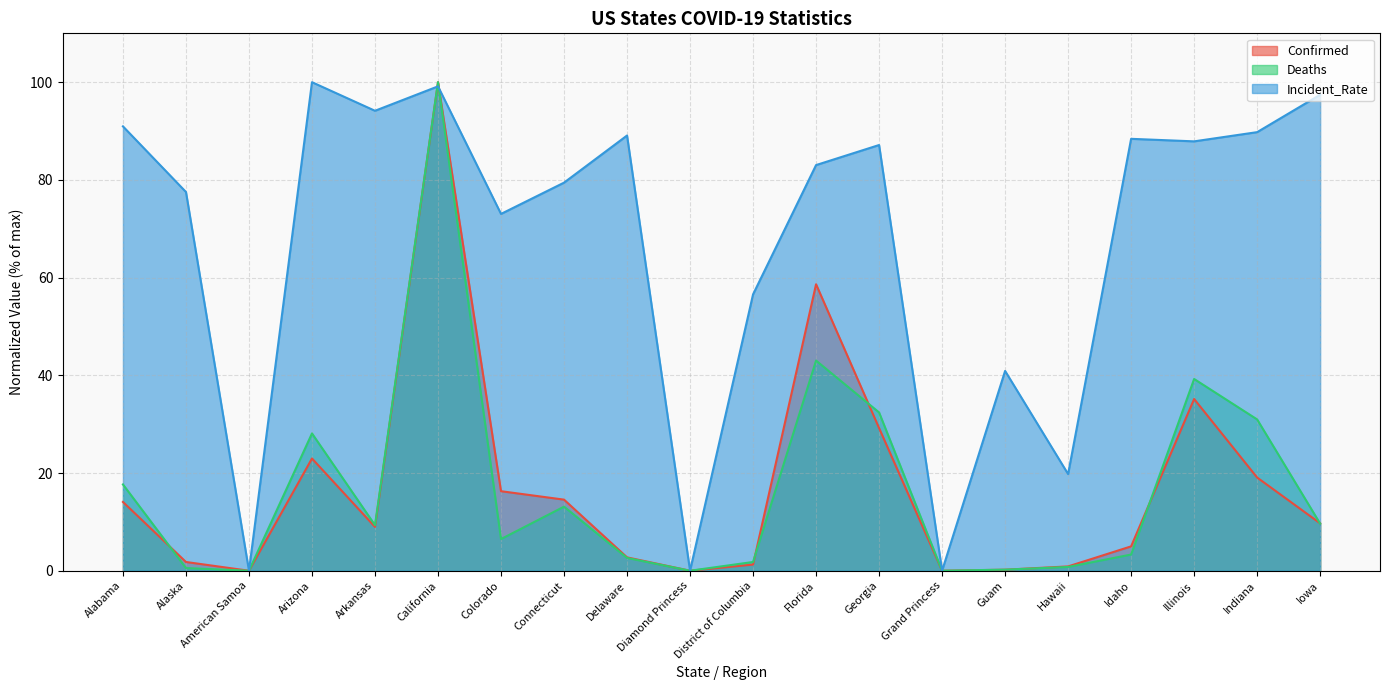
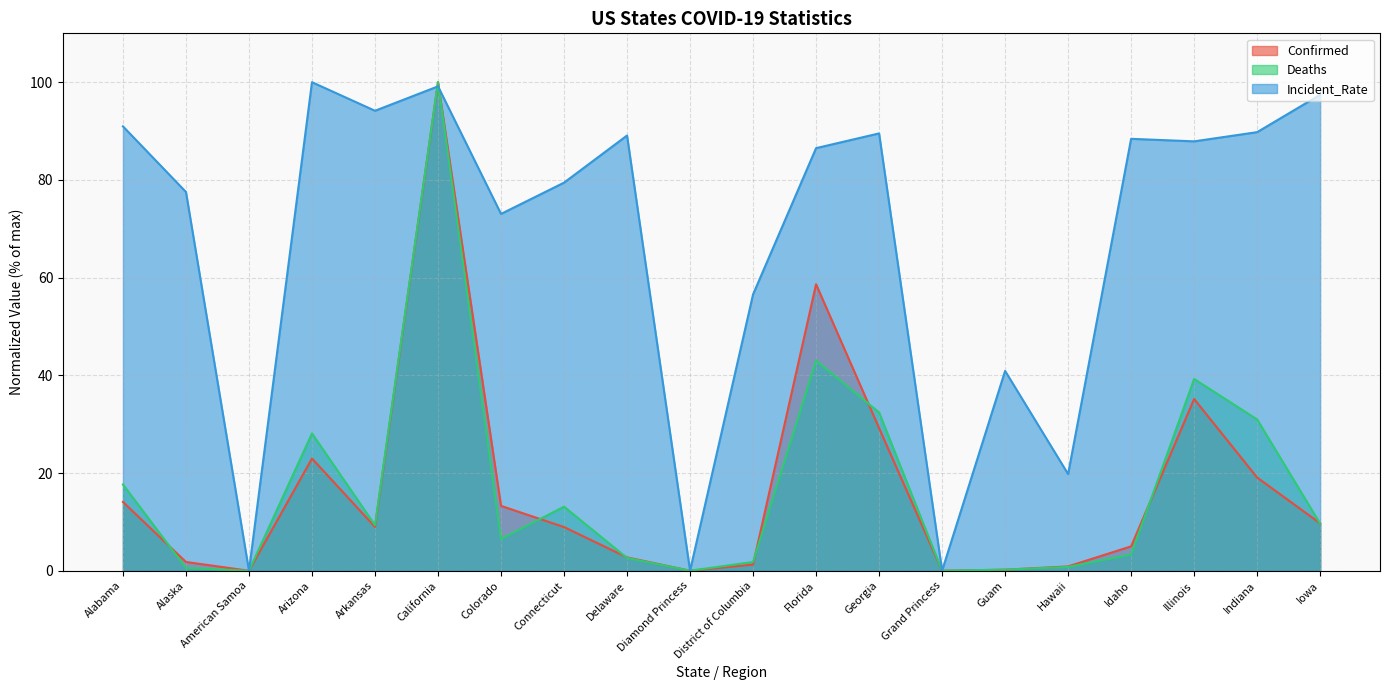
  {
    "Confirmed": {
      "Alabama": 14,
      "Alaska": 2,
      "Arizona": 23,
-     "Colorado": 16,
-     "Connecticut": 15,
+     "Colorado": 13,
+     "Connecticut": 9,
      "District of Columbia": 1,
      "Florida": 59,
      "Georgia": 29,
      "Idaho": 5,
      "Illinois": 35,
      "Indiana": 19
    },
    "Deaths": {
      "Alabama": 18,
      "Alaska": 1,
      "Arizona": 28,
      "Colorado": 6,
      "Connecticut": 13,
      "District of Columbia": 2,
      "Florida": 43,
      "Georgia": 32,
      "Idaho": 3,
      "Illinois": 39,
      "Indiana": 31
    },
    "Incident_Rate": {
      "Alabama": 91,
      "Alaska": 78,
      "Arizona": 100,
      "Arkansas": 94,
      "California": 99,
      "Colorado": 73,
      "Connecticut": 79,
      "Delaware": 89,
      "District of Columbia": 57,
-     "Florida": 83,
-     "Georgia": 87,
+     "Florida": 86,
+     "Georgia": 90,
      "Guam": 41,
      "Hawaii": 20,
      "Idaho": 88,
      "Illinois": 88,
      "Indiana": 90
    }
  }
